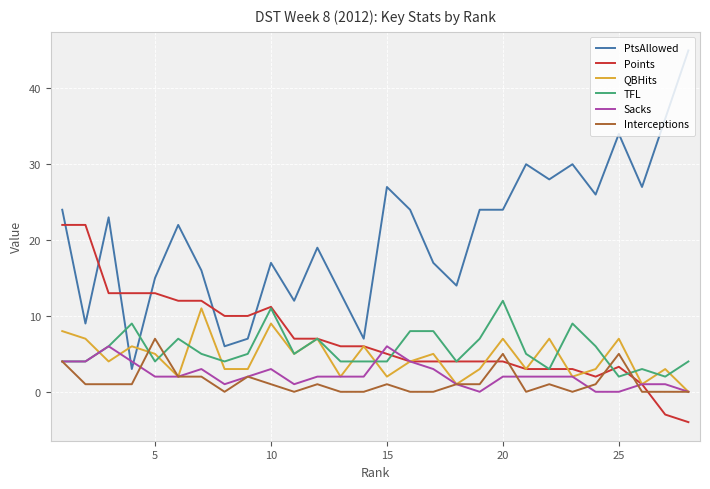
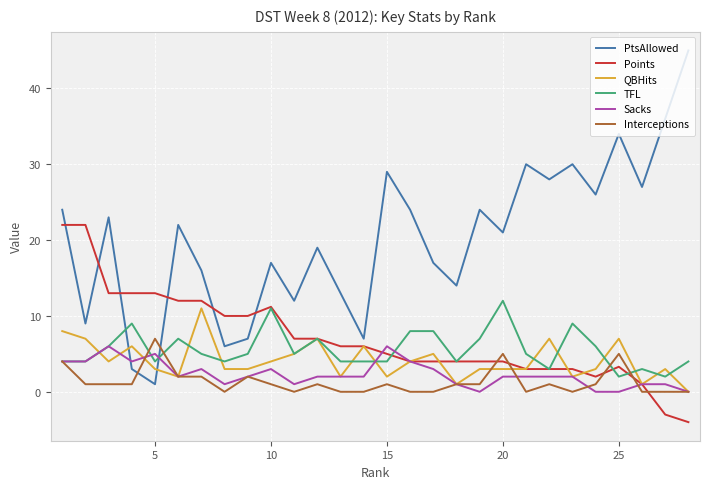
  {
    "PtsAllowed": {
-     "5": 15,
+     "5": 1,
      "10": 17,
-     "15": 27,
-     "20": 24
+     "15": 29,
+     "20": 21
    },
    "Points": {
      "5": 13,
      "15": 5,
      "20": 4,
      "25": 3
    },
    "QBHits": {
-     "5": 5,
-     "10": 9,
+     "5": 3,
+     "10": 4,
      "15": 2,
-     "20": 7,
+     "20": 3,
      "25": 7
    },
    "TFL": {
      "5": 4,
      "15": 4,
      "20": 12,
      "25": 2
    },
    "Sacks": {
-     "5": 2,
+     "5": 5,
      "10": 3,
      "15": 6,
      "20": 2,
      "25": 0
    },
    "Interceptions": {
      "5": 7,
      "10": 1,
      "15": 1,
      "20": 5,
      "25": 5
    }
  }
